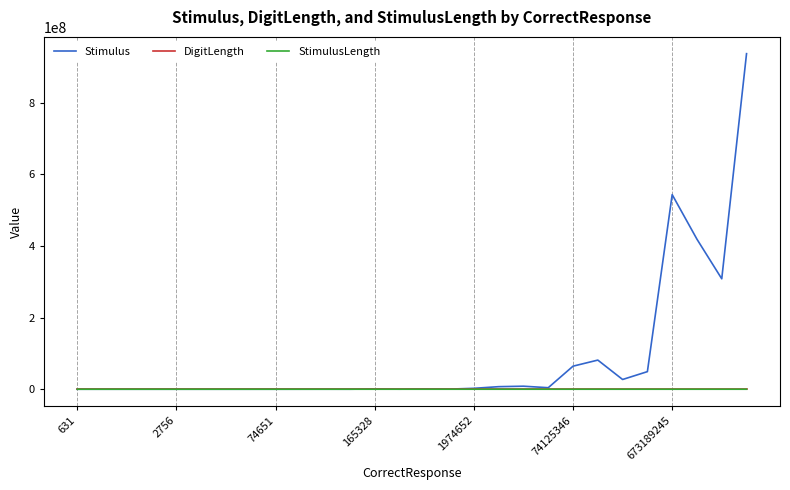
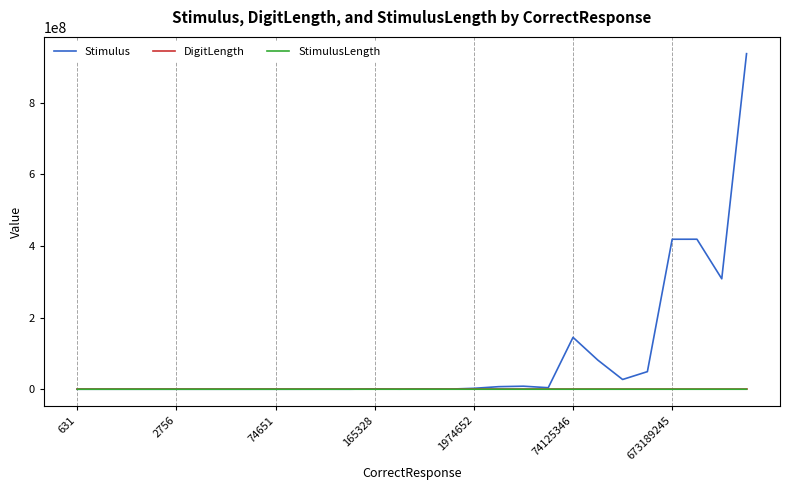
  {
    "Stimulus": {
-     "74125346": 60000000,
-     "673189245": 540000000
+     "74125346": 140000000,
+     "673189245": 420000000
    },
    "StimulusLength": {
      "74125346": 0,
      "673189245": 0
    }
  }
